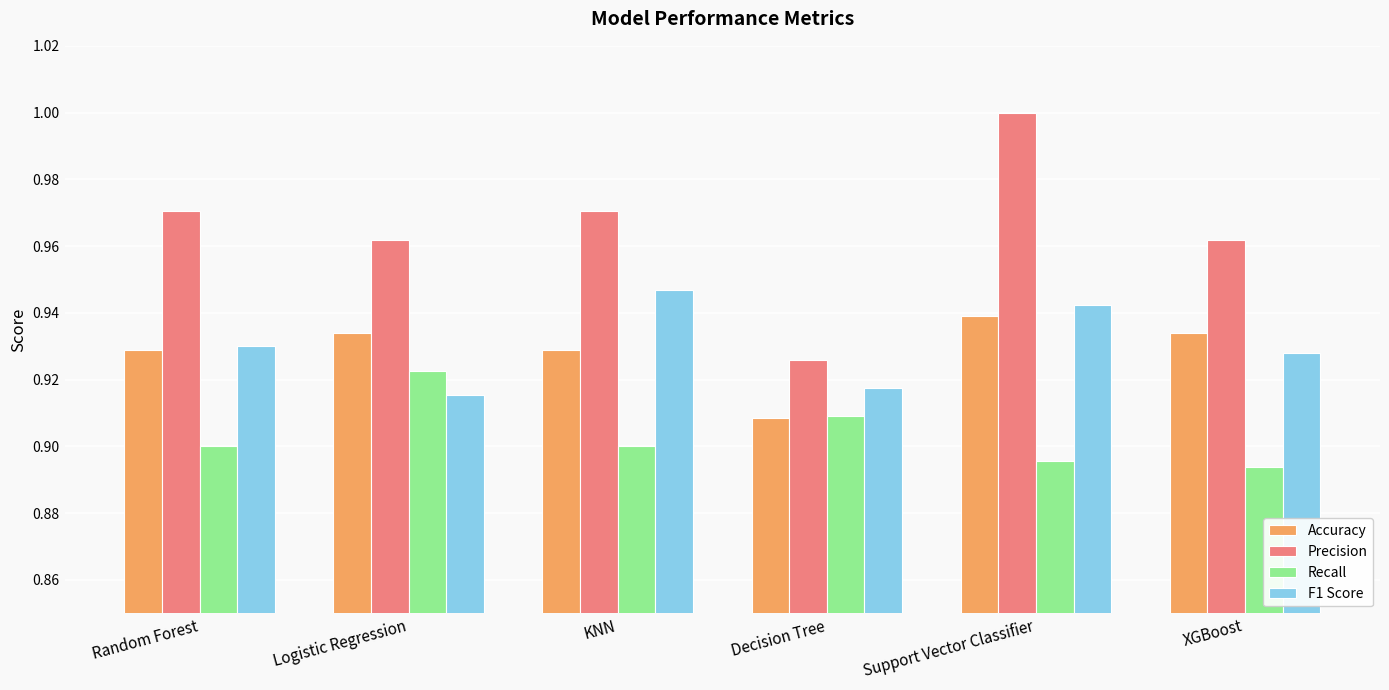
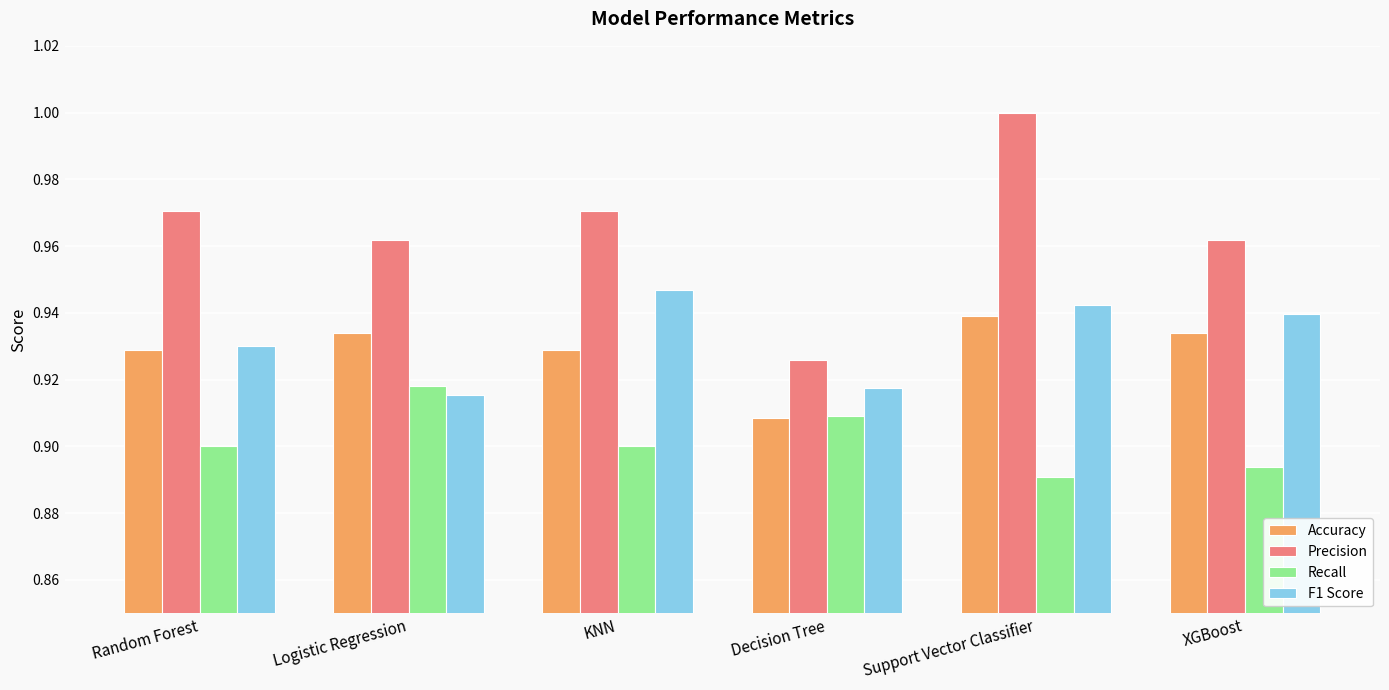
  {
    "Recall": {
      "Random Forest": 0.900,
-     "Logistic Regression": 0.923,
+     "Logistic Regression": 0.918,
      "KNN": 0.900,
      "Decision Tree": 0.909,
-     "Support Vector Classifier": 0.896,
+     "Support Vector Classifier": 0.891,
      "XGBoost": 0.894
    },
    "F1 Score": {
      "Random Forest": 0.930,
      "Logistic Regression": 0.915,
      "KNN": 0.947,
      "Decision Tree": 0.917,
      "Support Vector Classifier": 0.942,
-     "XGBoost": 0.928
+     "XGBoost": 0.940
    }
  }
